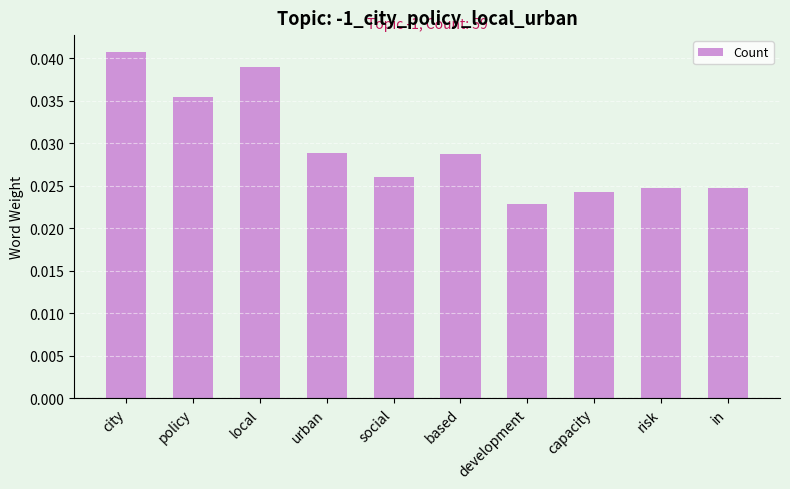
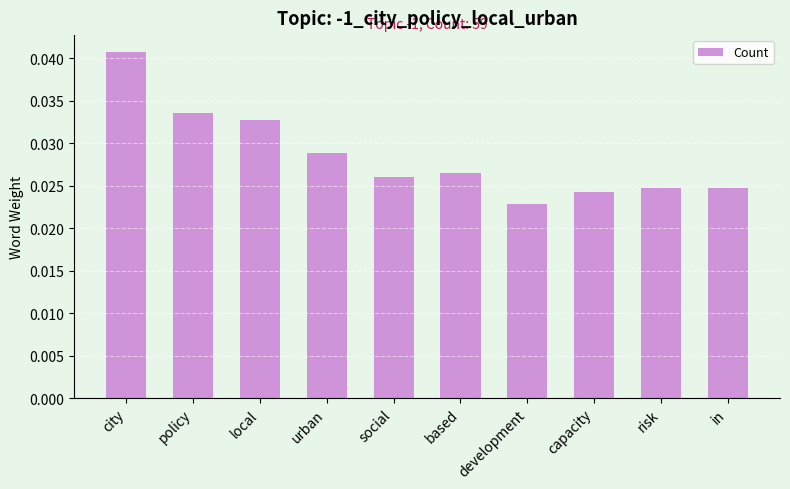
  {
    "city": 0.041,
-   "policy": 0.035,
-   "local": 0.039,
+   "policy": 0.034,
+   "local": 0.033,
    "urban": 0.029,
    "social": 0.026,
-   "based": 0.029,
+   "based": 0.027,
    "development": 0.023,
    "capacity": 0.024,
    "risk": 0.025,
    "in": 0.025
  }
